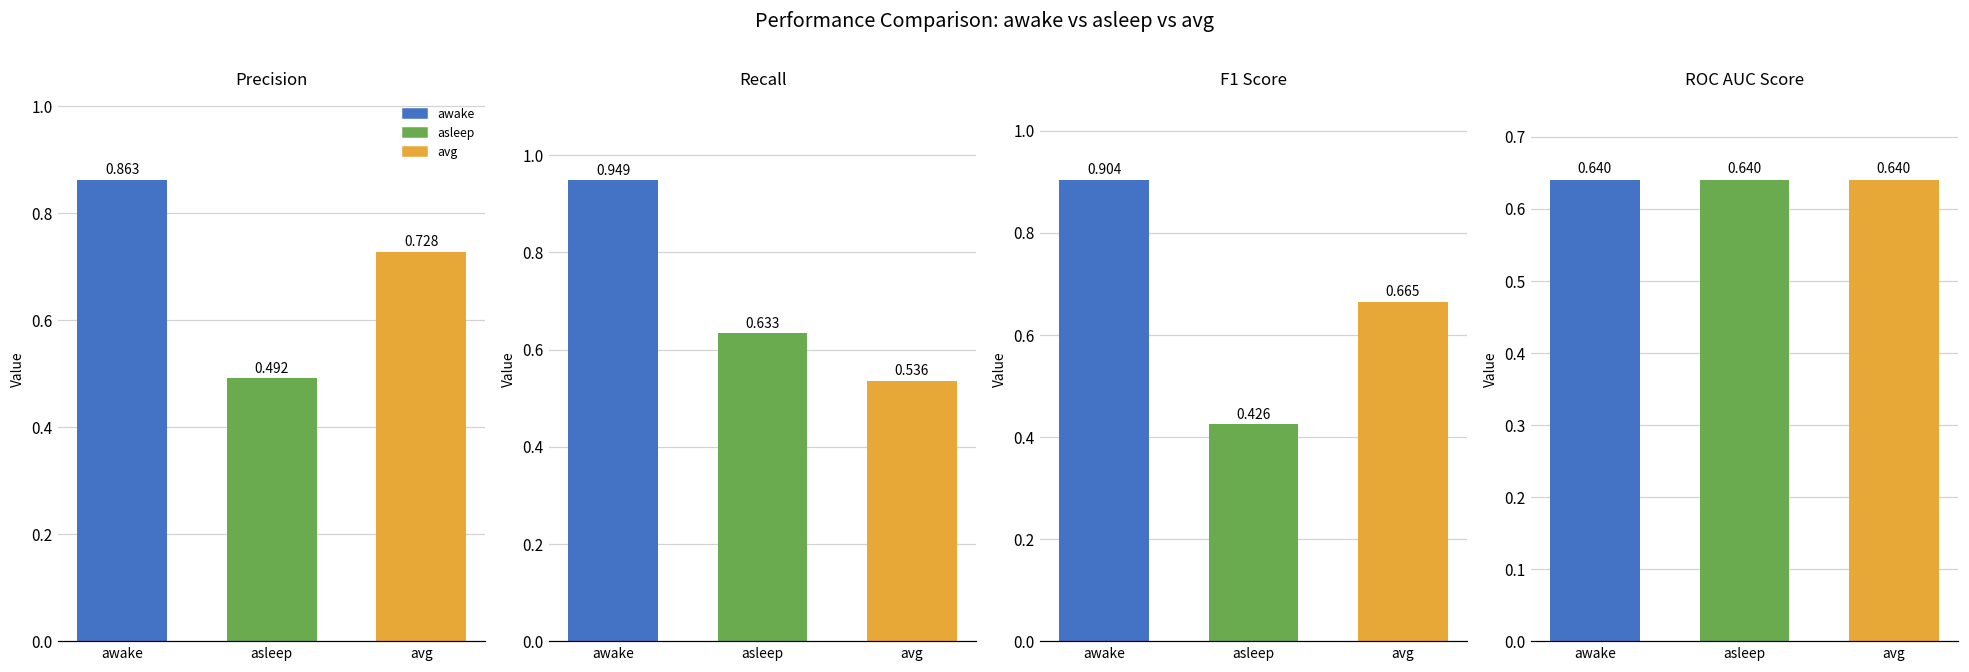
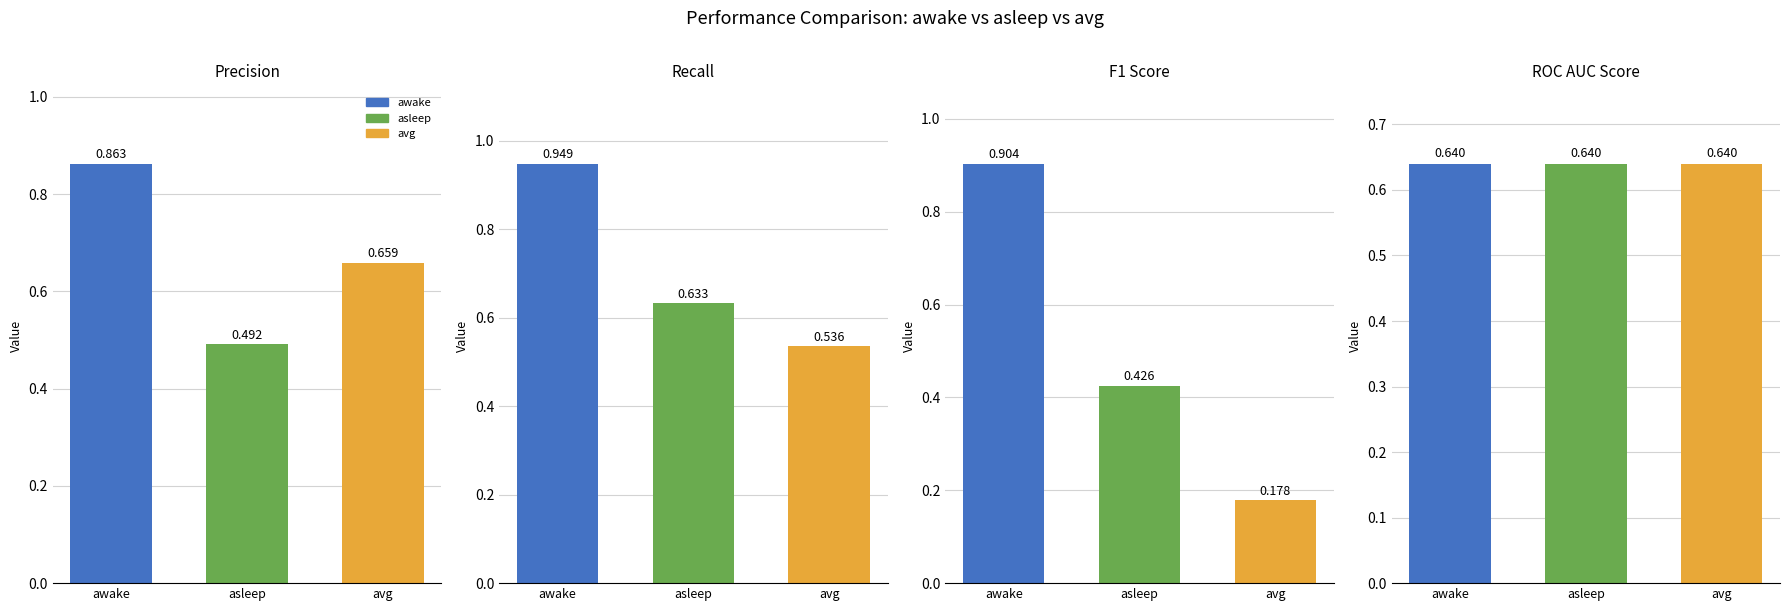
  {
    "Precision": {
      "awake": 0.863,
      "asleep": 0.492,
-     "avg": 0.728
+     "avg": 0.659
    },
    "Recall": {
      "awake": 0.949,
      "asleep": 0.633,
      "avg": 0.536
    },
    "F1 Score": {
      "awake": 0.904,
      "asleep": 0.426,
-     "avg": 0.665
+     "avg": 0.178
    },
    "ROC AUC Score": {
      "awake": 0.640,
      "asleep": 0.640,
      "avg": 0.640
    }
  }
